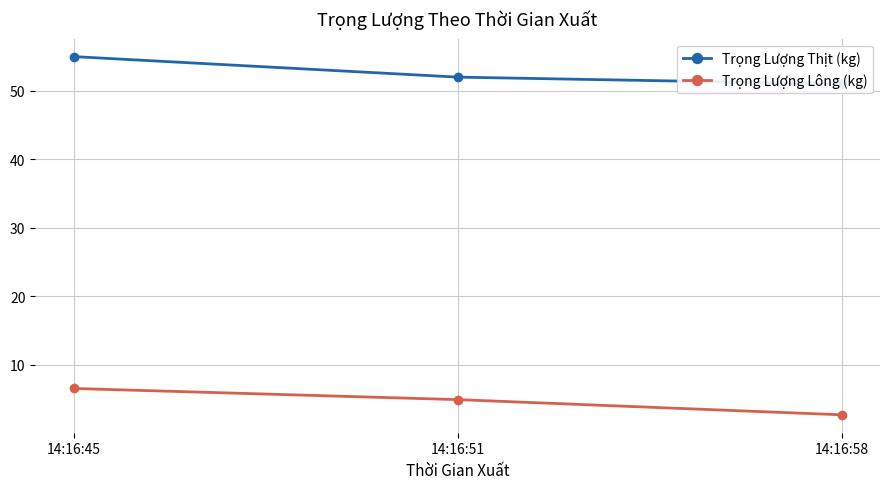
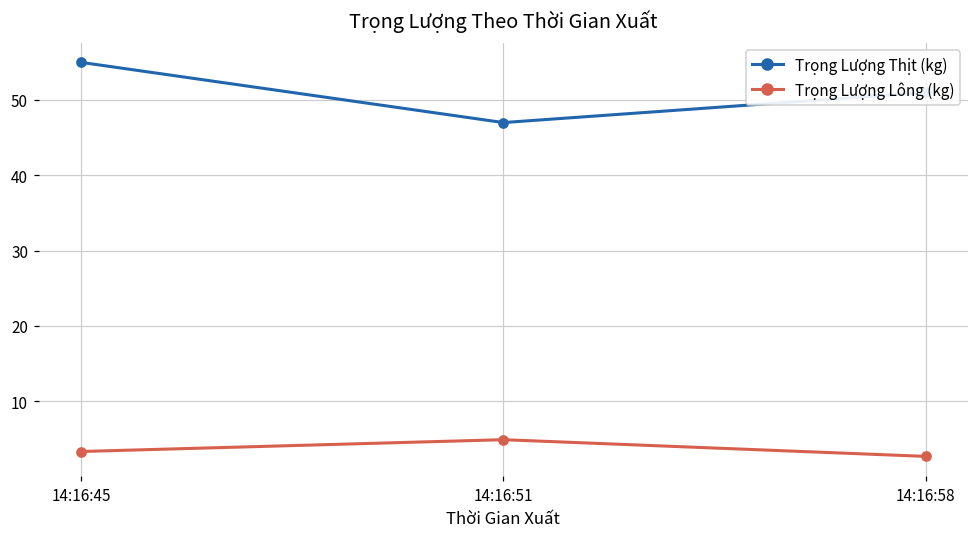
  {
    "Trọng Lượng Thịt (kg)": {
      "14:16:45": 55,
-     "14:16:51": 52
+     "14:16:51": 47
    },
    "Trọng Lượng Lông (kg)": {
-     "14:16:45": 7,
+     "14:16:45": 3,
      "14:16:51": 5,
      "14:16:58": 3
    }
  }
